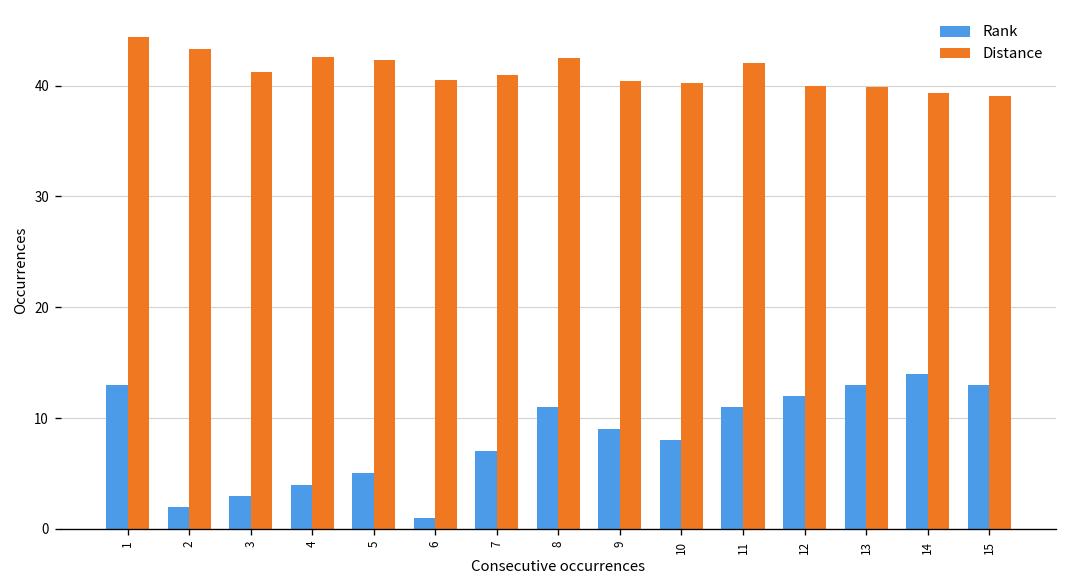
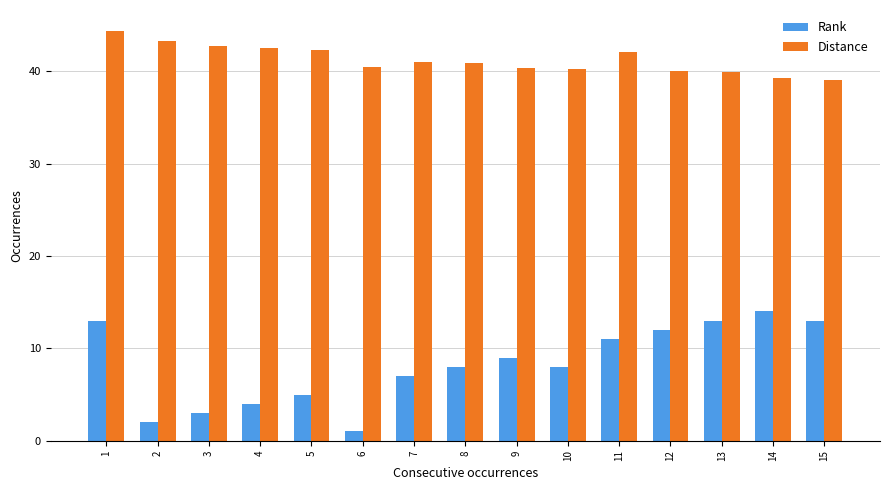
  {
    "Rank": {
      "1": 13,
      "2": 2,
      "3": 3,
      "4": 4,
      "5": 5,
      "6": 1,
      "7": 7,
-     "8": 11,
+     "8": 8,
      "9": 9,
      "10": 8,
      "11": 11,
      "12": 12,
      "13": 13,
      "14": 14,
      "15": 13
    },
    "Distance": {
      "1": 44,
      "2": 43,
-     "3": 41,
+     "3": 43,
      "4": 43,
      "5": 42,
      "6": 41,
      "7": 41,
-     "8": 42,
+     "8": 41,
      "9": 40,
      "10": 40,
      "11": 42,
      "12": 40,
      "13": 40,
      "14": 39,
      "15": 39
    }
  }
